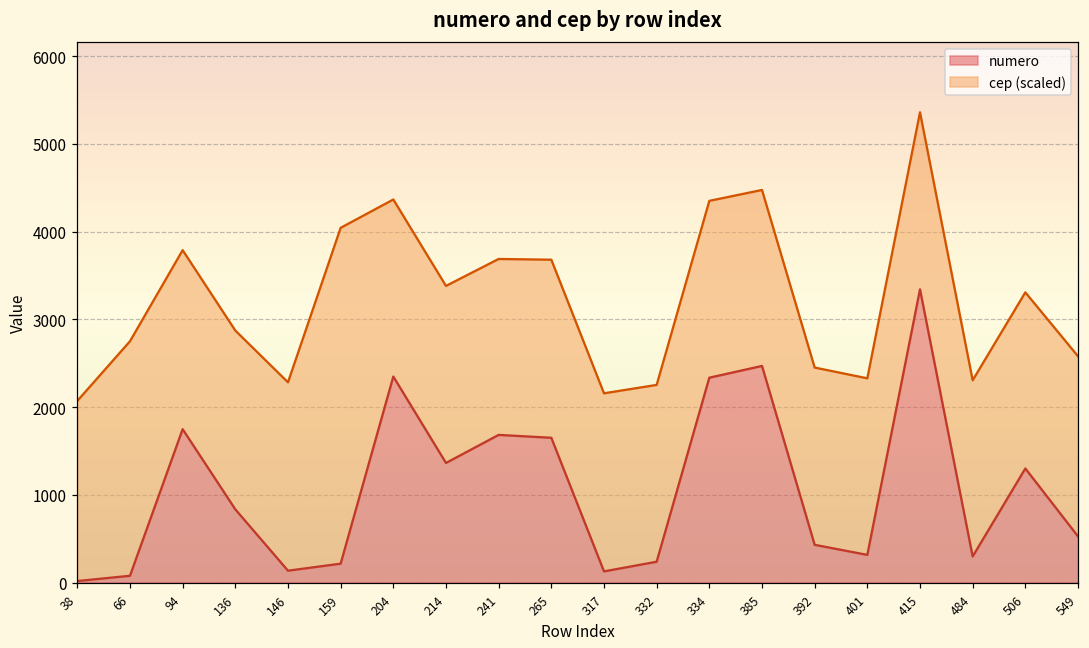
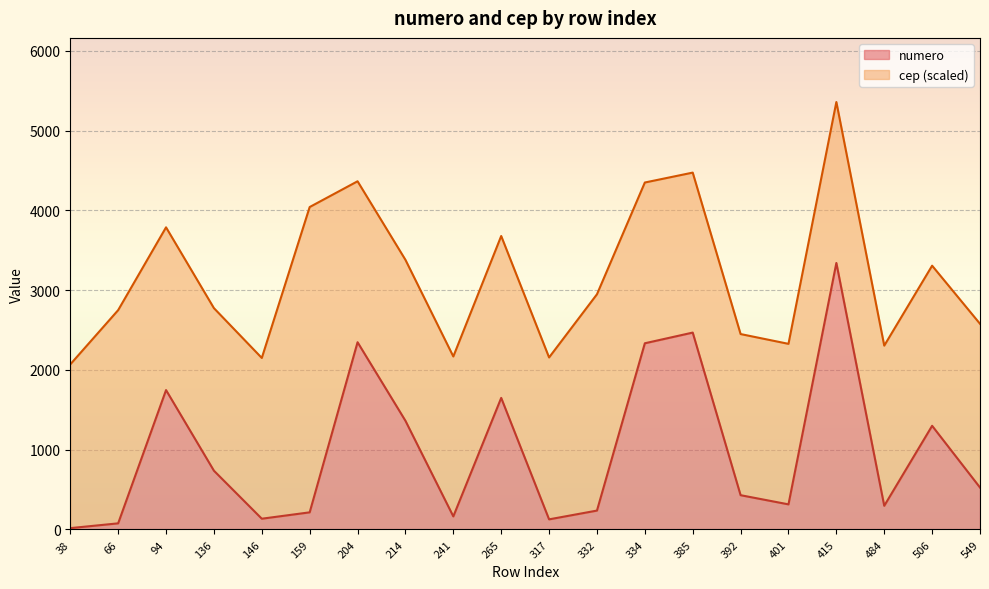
  {
    "numero": {
      "38": 0,
      "66": 100,
      "94": 1700,
-     "136": 800,
+     "136": 700,
      "146": 100,
      "159": 200,
      "204": 2300,
      "214": 1400,
-     "241": 1700,
+     "241": 200,
      "265": 1700,
      "317": 100,
      "332": 200,
      "334": 2300,
      "385": 2500,
      "392": 400,
      "401": 300,
      "415": 3300,
      "484": 300,
      "506": 1300,
      "549": 500
    },
    "cep (scaled)": {
      "38": 2100,
      "66": 2700,
      "94": 2000,
      "136": 2000,
-     "146": 2100,
+     "146": 2000,
      "159": 3800,
      "204": 2000,
      "214": 2000,
      "241": 2000,
      "265": 2000,
      "317": 2000,
-     "332": 2000,
+     "332": 2700,
      "334": 2000,
      "385": 2000,
      "392": 2000,
      "401": 2000,
      "415": 2000,
      "484": 2000,
      "506": 2000,
      "549": 2100
    }
  }
